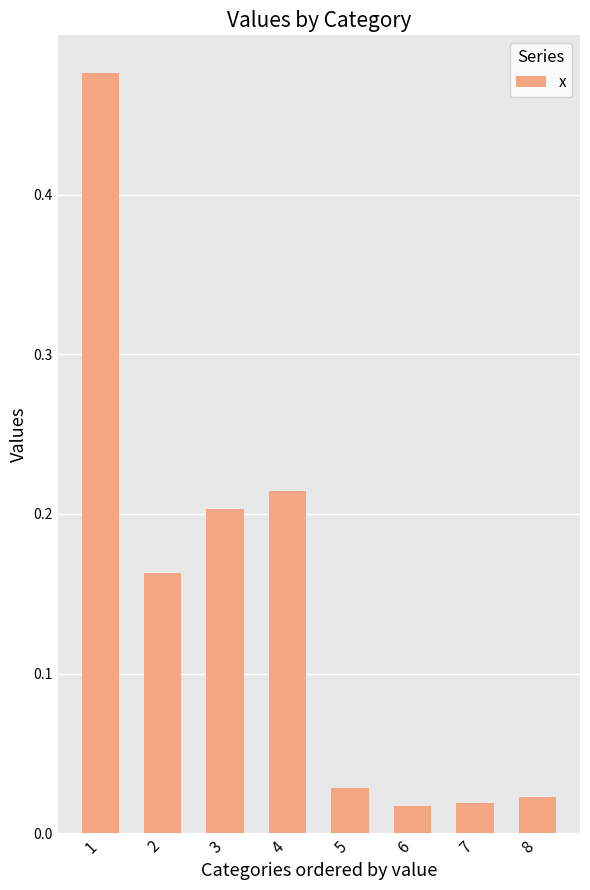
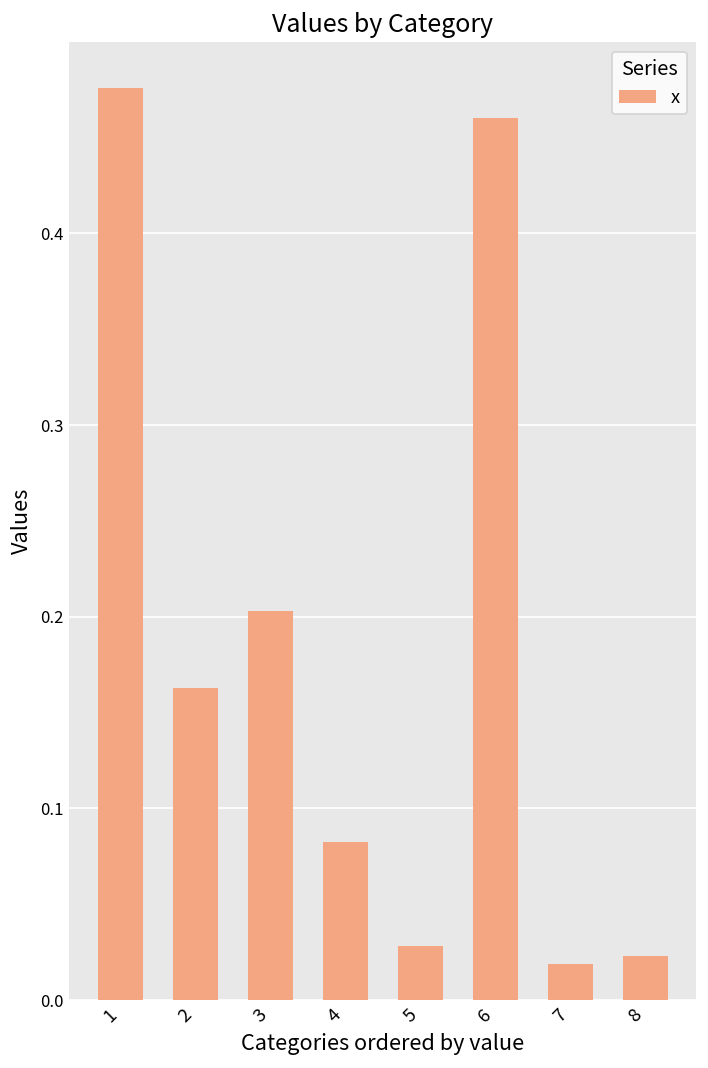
  {
    "1": 0.476,
    "2": 0.163,
    "3": 0.203,
-   "4": 0.214,
+   "4": 0.082,
    "5": 0.028,
-   "6": 0.017,
+   "6": 0.460,
    "7": 0.019,
    "8": 0.023
  }
